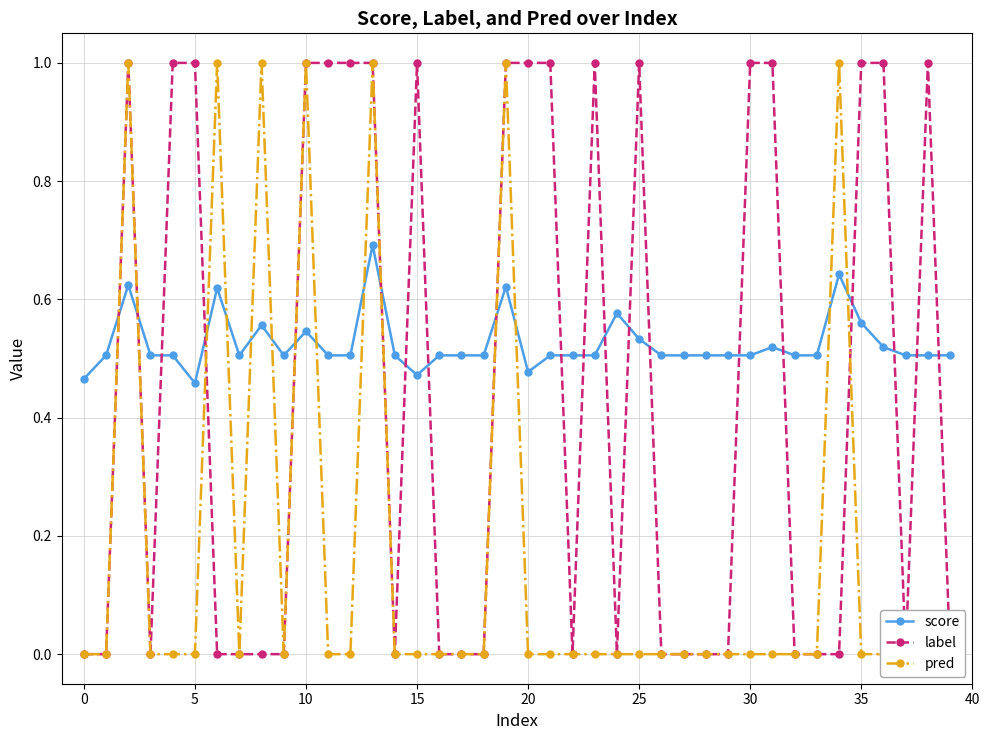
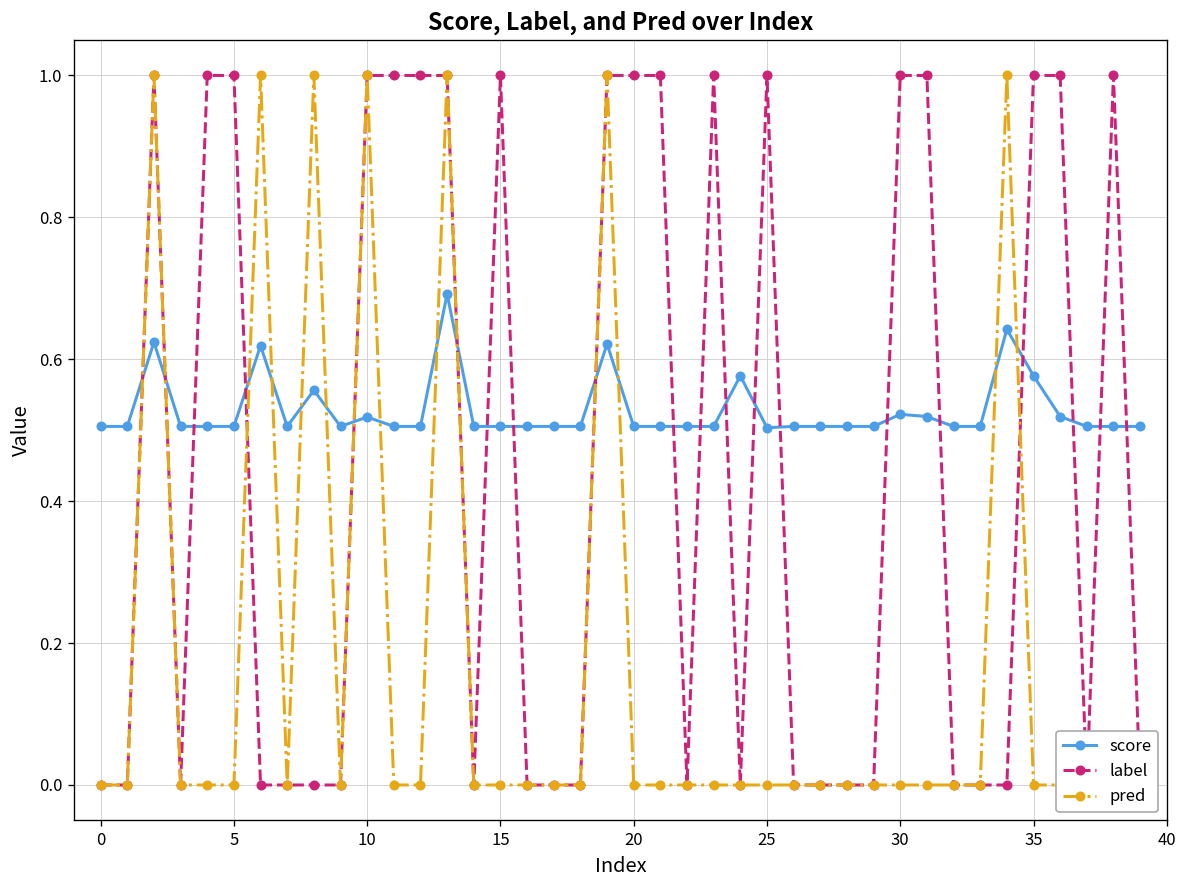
  {
    "score": {
-     "0": 0.47,
-     "5": 0.46,
-     "10": 0.55,
-     "15": 0.47,
-     "20": 0.48,
-     "25": 0.53,
-     "30": 0.51,
-     "35": 0.56
+     "0": 0.51,
+     "5": 0.51,
+     "10": 0.52,
+     "15": 0.51,
+     "20": 0.51,
+     "25": 0.50,
+     "30": 0.52,
+     "35": 0.58
    },
    "label": {
      "5": 1.00,
      "15": 1.00,
      "20": 1.00,
      "25": 1.00,
      "30": 1.00,
      "35": 1.00
    },
    "pred": {
      "5": 0.00,
      "15": 0.00,
      "20": 0.00,
      "25": 0.00,
      "30": 0.00,
      "35": 0.00
    }
  }
